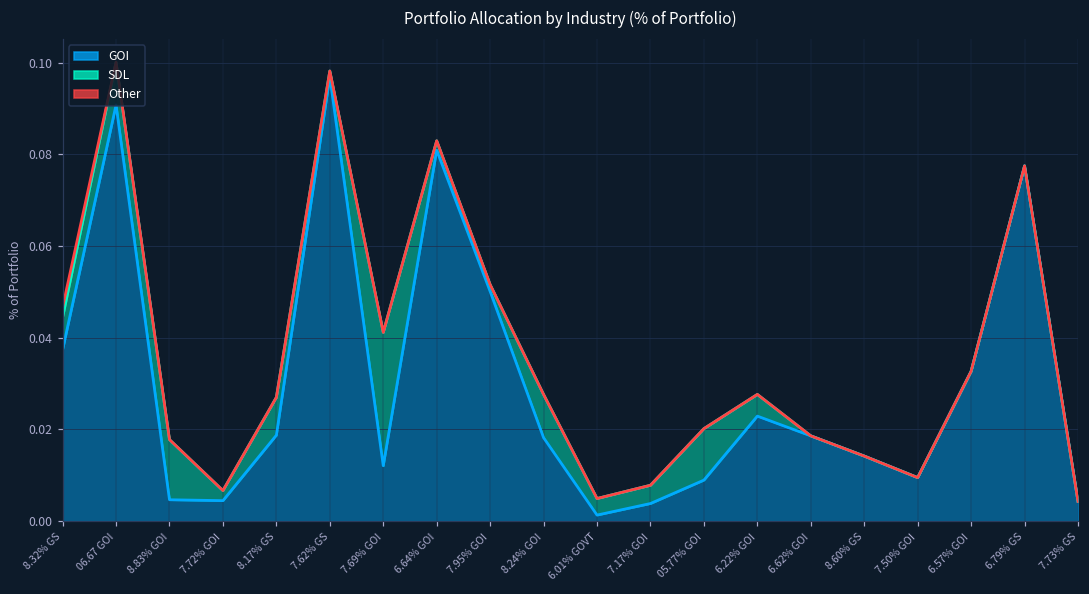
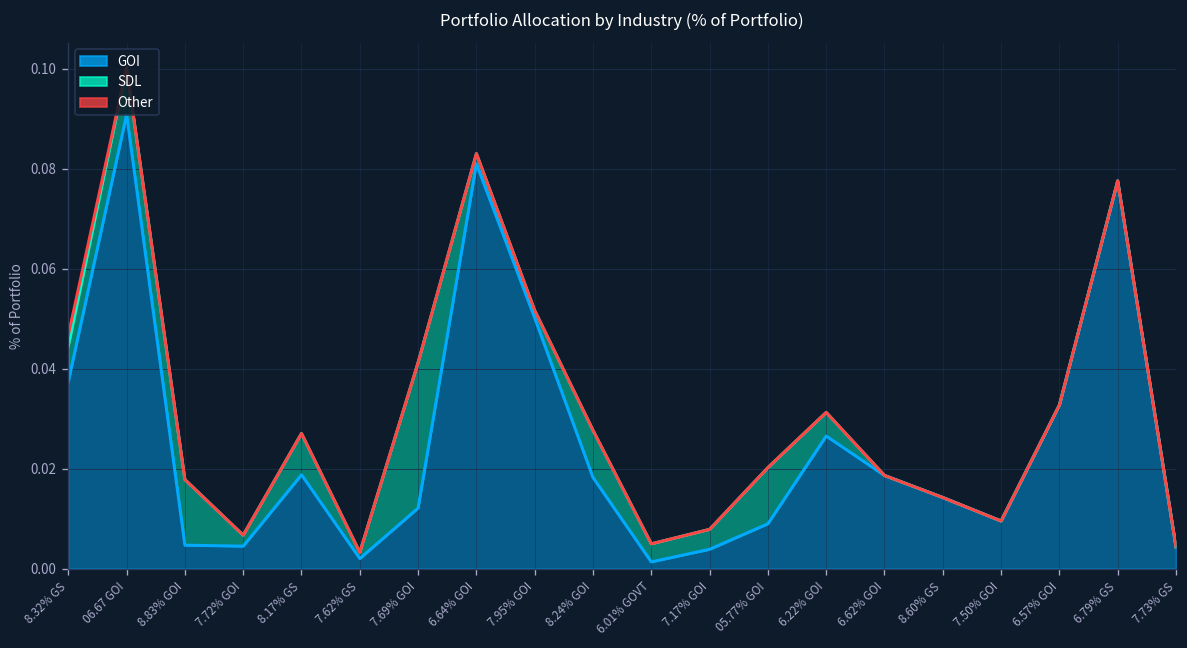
  {
    "GOI": {
      "8.32% GS": 0.037,
      "06.67 GOI": 0.091,
      "8.83% GOI": 0.005,
      "7.72% GOI": 0.004,
      "8.17% GS": 0.019,
-     "7.62% GS": 0.097,
+     "7.62% GS": 0.002,
      "7.69% GOI": 0.012,
      "6.64% GOI": 0.081,
      "7.95% GOI": 0.050,
      "8.24% GOI": 0.018,
      "6.01% GOVT": 0.001,
      "7.17% GOI": 0.004,
      "05.77% GOI": 0.009,
-     "6.22% GOI": 0.023
+     "6.22% GOI": 0.026
    },
    "SDL": {
      "8.32% GS": 0.007
    },
    "Other": {
      "8.32% GS": 0.002
    }
  }
